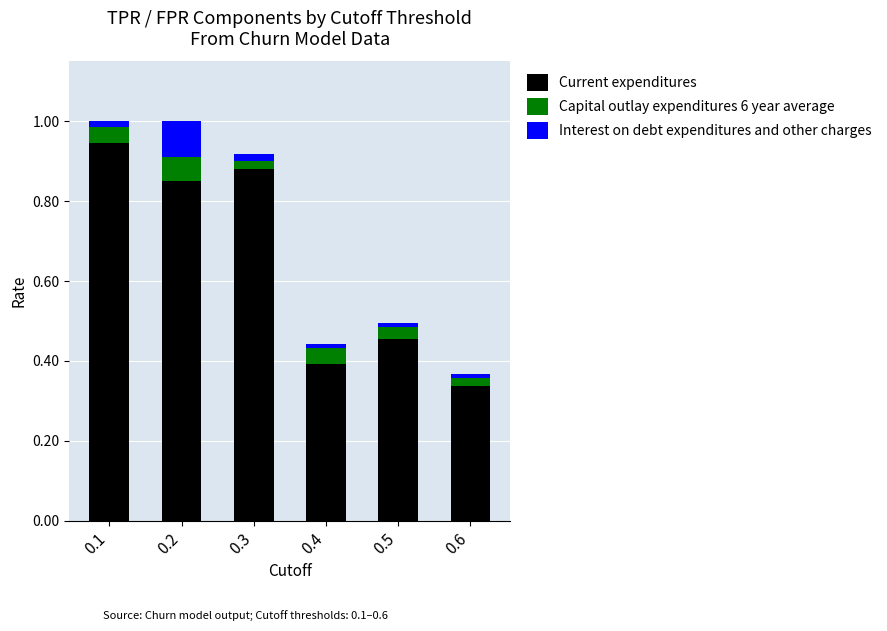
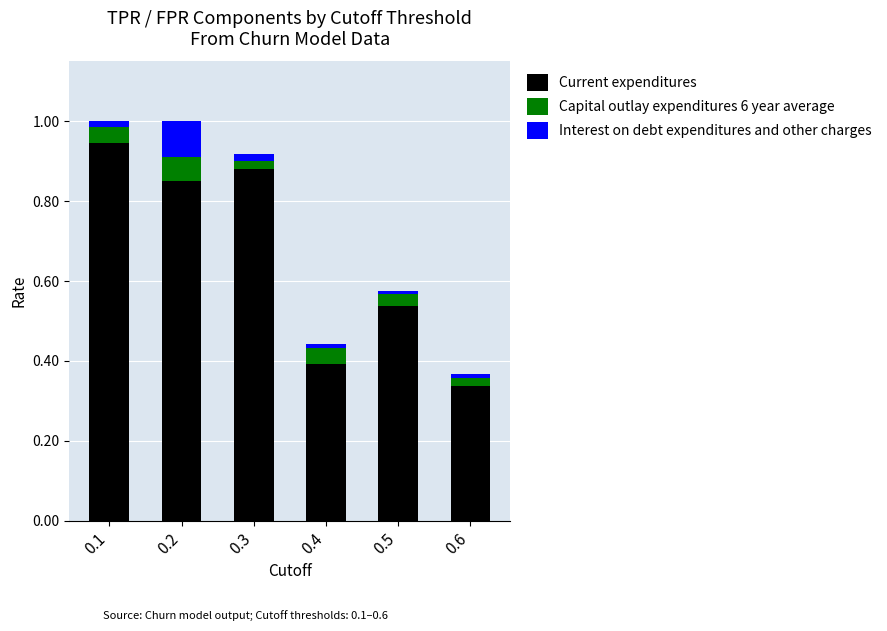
  {
    "Current expenditures": {
      "0.1": 0.95,
      "0.2": 0.85,
      "0.3": 0.88,
      "0.4": 0.39,
-     "0.5": 0.46,
+     "0.5": 0.54,
      "0.6": 0.34
    },
    "Capital outlay expenditures 6 year average": {
      "0.1": 0.04,
      "0.2": 0.06,
      "0.3": 0.02,
      "0.4": 0.04,
      "0.5": 0.03,
      "0.6": 0.02
    },
    "Interest on debt expenditures and other charges": {
      "0.1": 0.01,
      "0.2": 0.09,
      "0.3": 0.02,
      "0.4": 0.01,
      "0.5": 0.01,
      "0.6": 0.01
    }
  }
